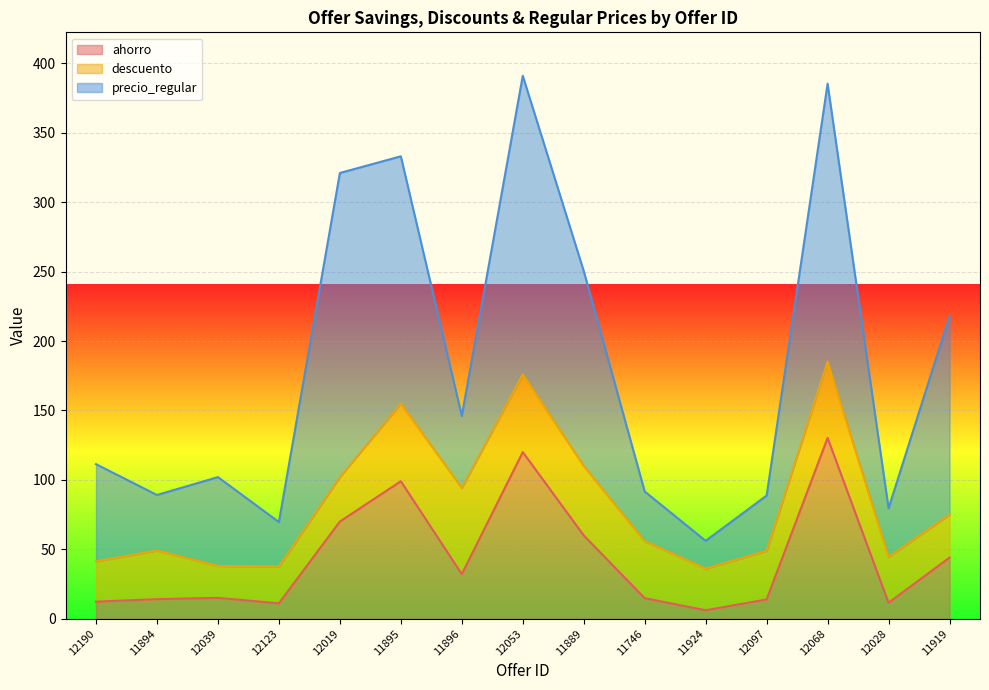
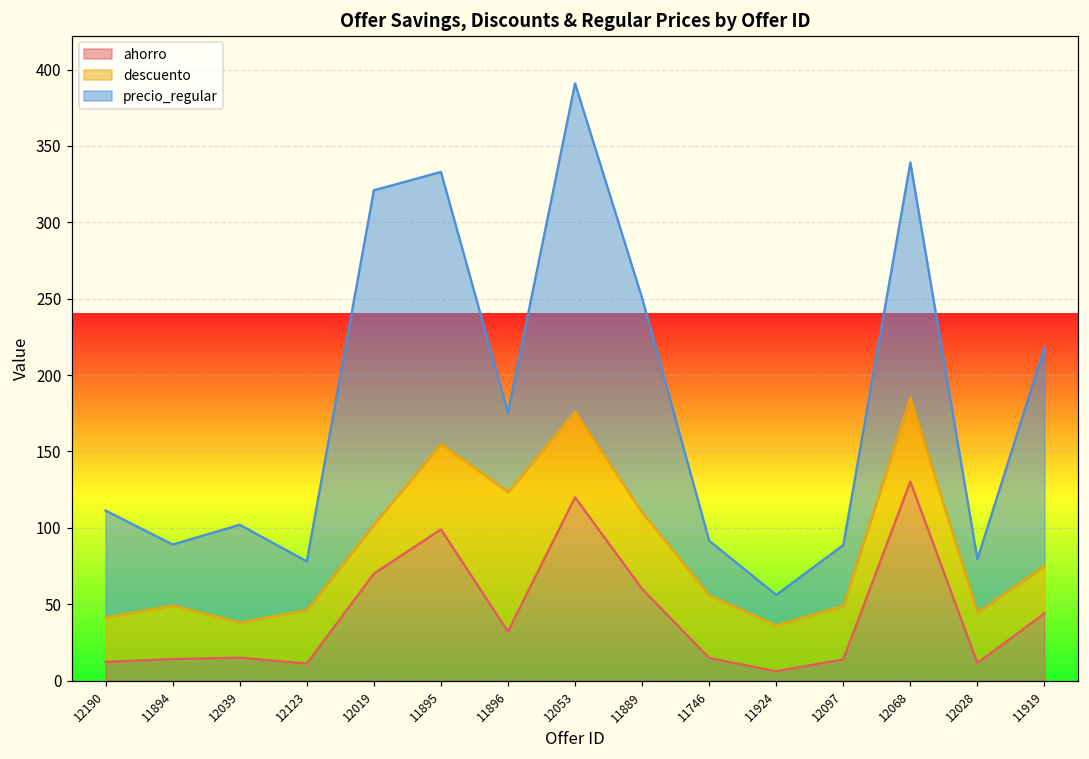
  {
    "ahorro": {
      "12190": 12,
      "11894": 14,
      "12039": 15,
      "12123": 11,
      "12019": 70,
      "11895": 99,
      "11896": 32,
      "12053": 120,
      "11889": 60,
      "11746": 15,
      "11924": 6,
      "12097": 14,
      "12068": 130,
      "12028": 12,
      "11919": 44
    },
    "descuento": {
      "12190": 29,
      "11894": 35,
      "12039": 23,
-     "12123": 27,
+     "12123": 35,
      "12019": 32,
      "11895": 56,
-     "11896": 62,
+     "11896": 91,
      "12053": 56,
      "11889": 50,
      "11746": 41,
      "11924": 30,
      "12097": 35,
      "12068": 55,
      "12028": 33,
      "11919": 31
    },
    "precio_regular": {
      "12190": 70,
      "11894": 40,
      "12039": 64,
      "12123": 32,
      "12019": 219,
      "11895": 178,
      "11896": 52,
      "12053": 215,
      "11889": 140,
      "11746": 36,
      "11924": 20,
      "12097": 40,
-     "12068": 200,
+     "12068": 154,
      "12028": 35,
      "11919": 143
    }
  }
